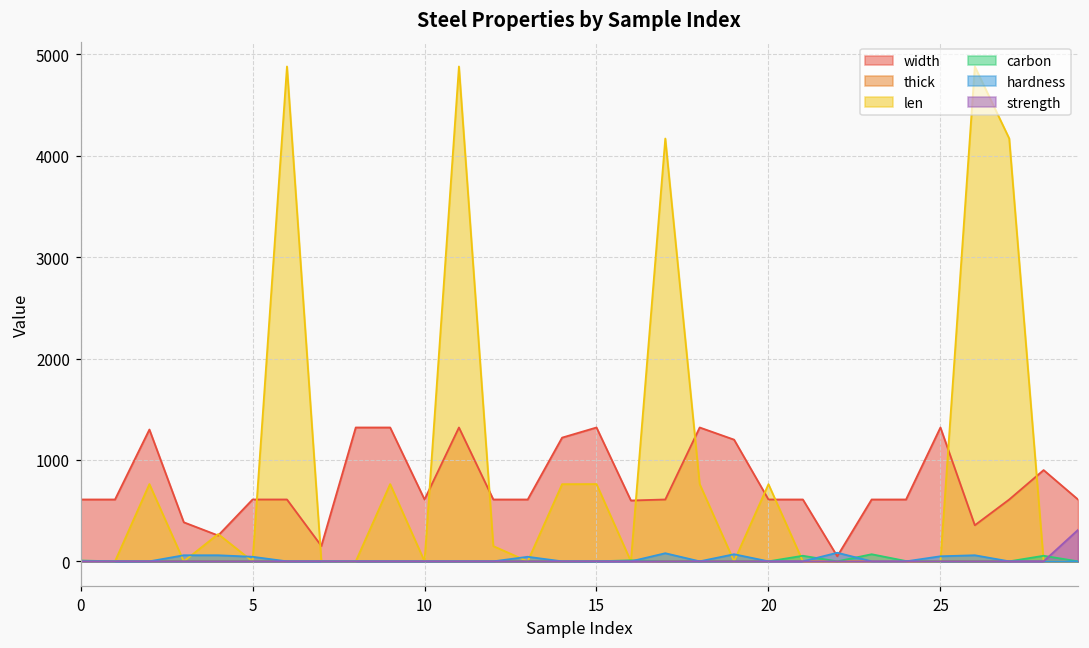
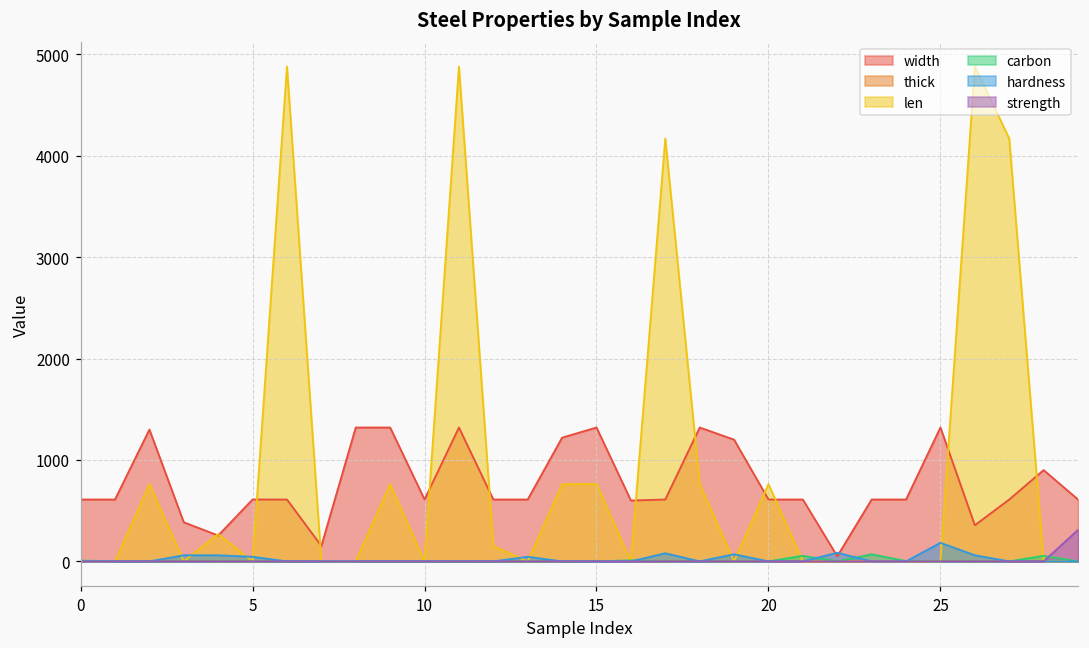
  {
    "hardness": {
      "5": 0,
-     "25": 100
+     "25": 200
    }
  }
